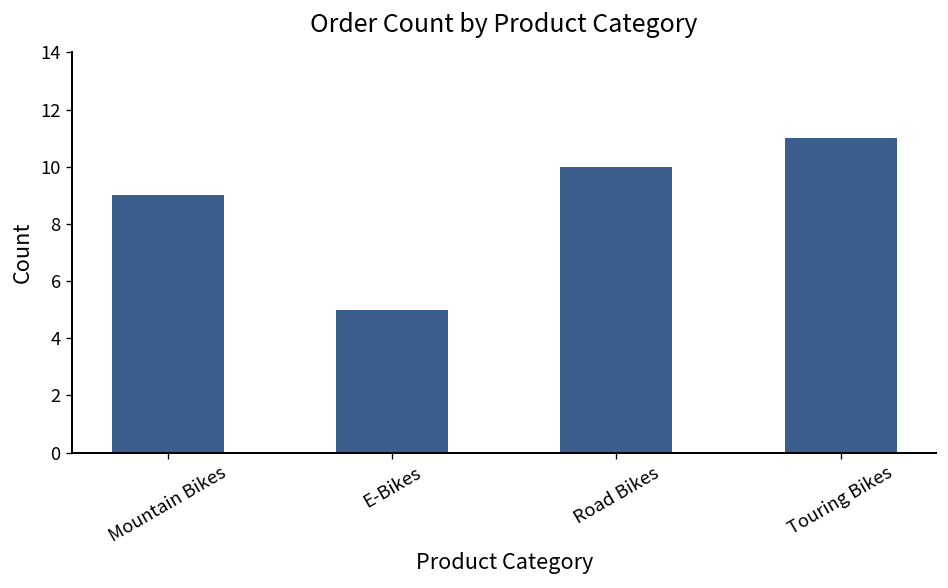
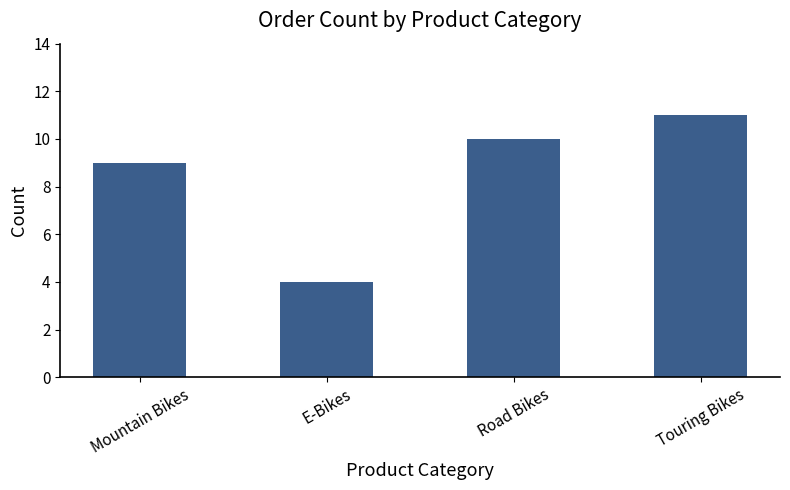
  {
    "Mountain Bikes": 9,
-   "E-Bikes": 5,
+   "E-Bikes": 4,
    "Road Bikes": 10,
    "Touring Bikes": 11
  }
